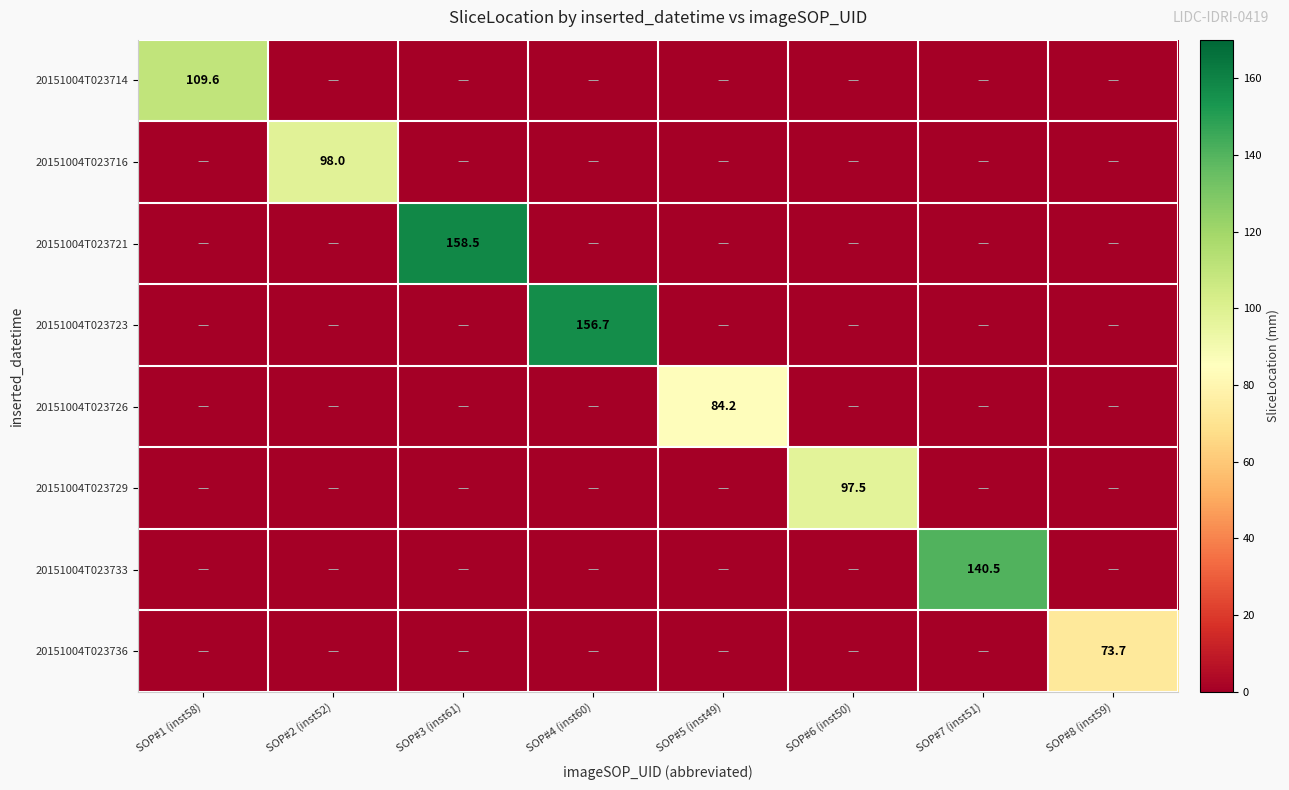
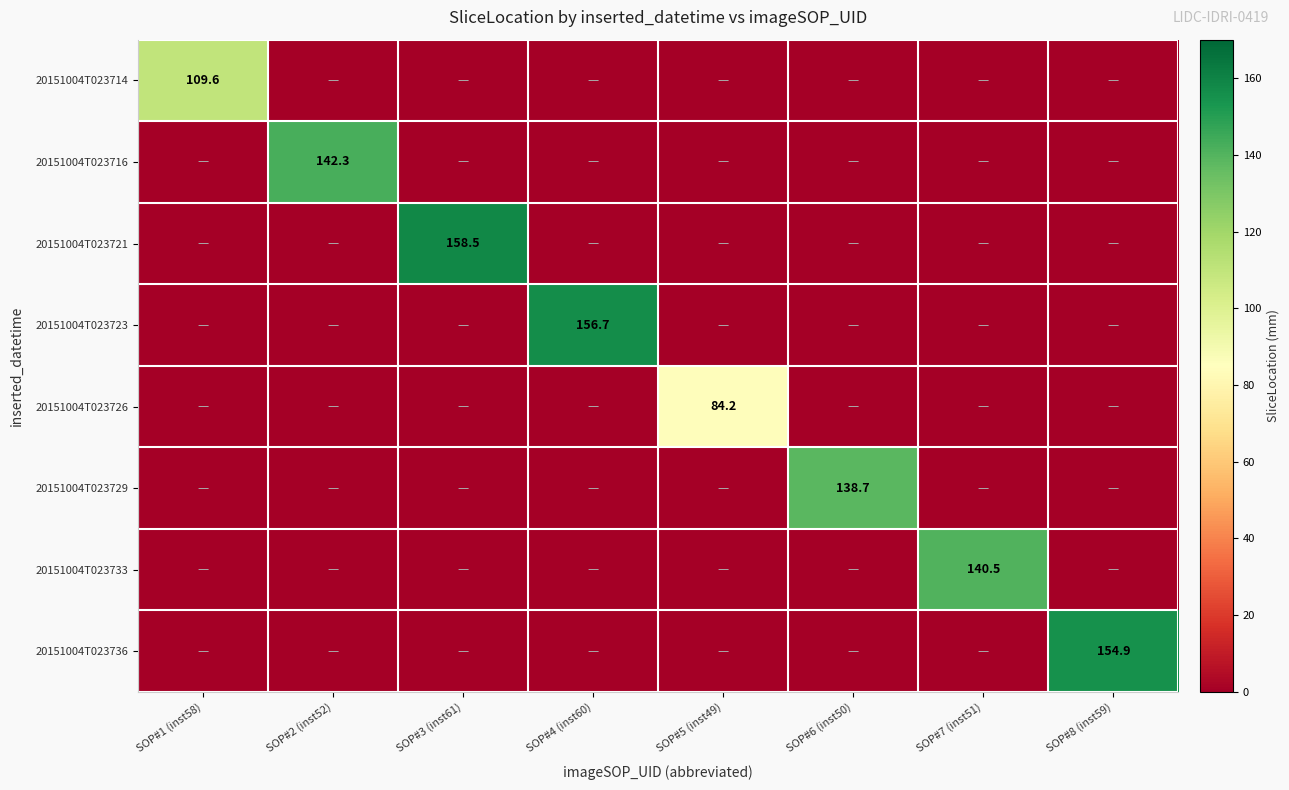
  {
    "20151004T023714": {
      "SOP#1 (inst58)": 109.6
    },
    "20151004T023716": {
-     "SOP#2 (inst52)": 98.0
+     "SOP#2 (inst52)": 142.3
    },
    "20151004T023721": {
      "SOP#3 (inst61)": 158.5
    },
    "20151004T023723": {
      "SOP#4 (inst60)": 156.7
    },
    "20151004T023726": {
      "SOP#5 (inst49)": 84.2
    },
    "20151004T023729": {
-     "SOP#6 (inst50)": 97.5
+     "SOP#6 (inst50)": 138.7
    },
    "20151004T023733": {
      "SOP#7 (inst51)": 140.5
    },
    "20151004T023736": {
-     "SOP#8 (inst59)": 73.7
+     "SOP#8 (inst59)": 154.9
    }
  }
